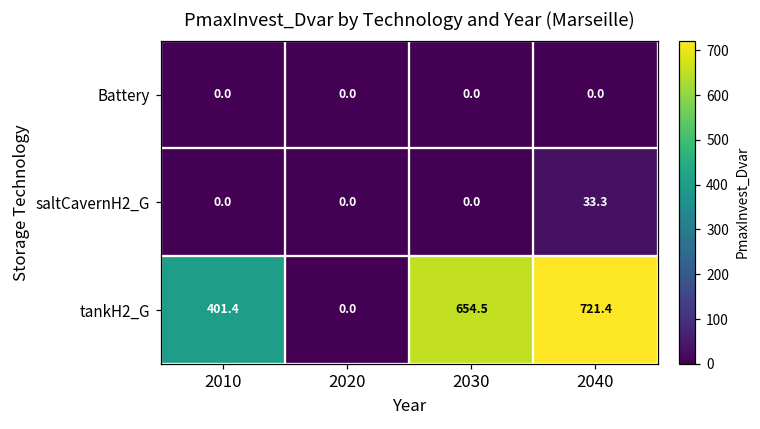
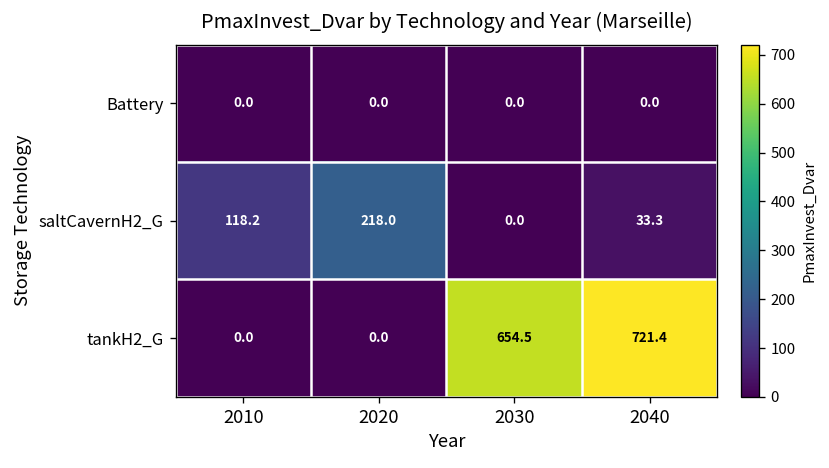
  {
    "Battery": {
      "2010": 0.0,
      "2020": 0.0,
      "2030": 0.0,
      "2040": 0.0
    },
    "saltCavernH2_G": {
-     "2010": 0.0,
-     "2020": 0.0,
+     "2010": 118.2,
+     "2020": 218.0,
      "2030": 0.0,
      "2040": 33.3
    },
    "tankH2_G": {
-     "2010": 401.4,
+     "2010": 0.0,
      "2020": 0.0,
      "2030": 654.5,
      "2040": 721.4
    }
  }
